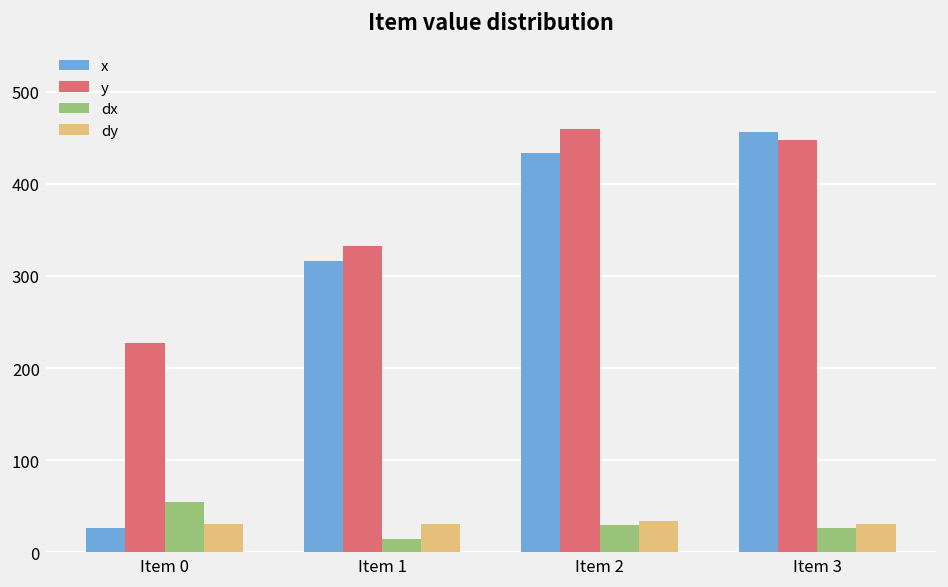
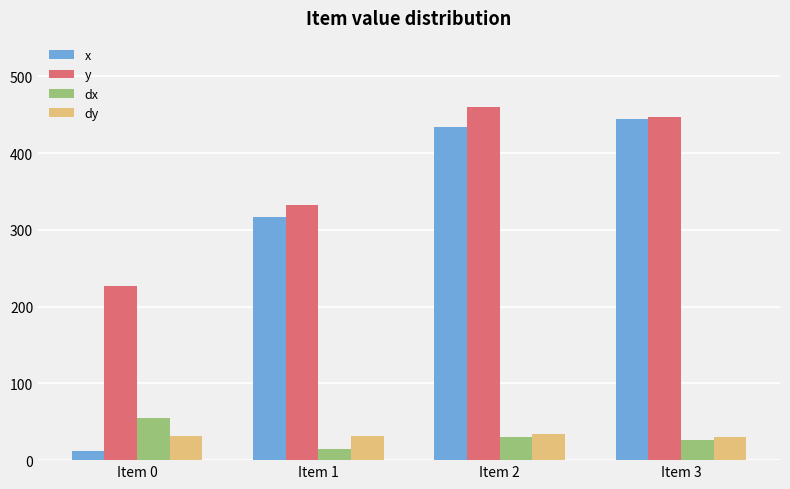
  {
    "x": {
-     "Item 0": 30,
+     "Item 0": 10,
      "Item 1": 320,
      "Item 2": 430,
-     "Item 3": 460
+     "Item 3": 440
    },
    "y": {
      "Item 0": 230,
      "Item 1": 330,
      "Item 2": 460,
      "Item 3": 450
    },
    "dx": {
      "Item 0": 60,
      "Item 1": 10,
      "Item 2": 30,
      "Item 3": 30
    },
    "dy": {
      "Item 0": 30,
      "Item 1": 30,
      "Item 2": 30,
      "Item 3": 30
    }
  }
